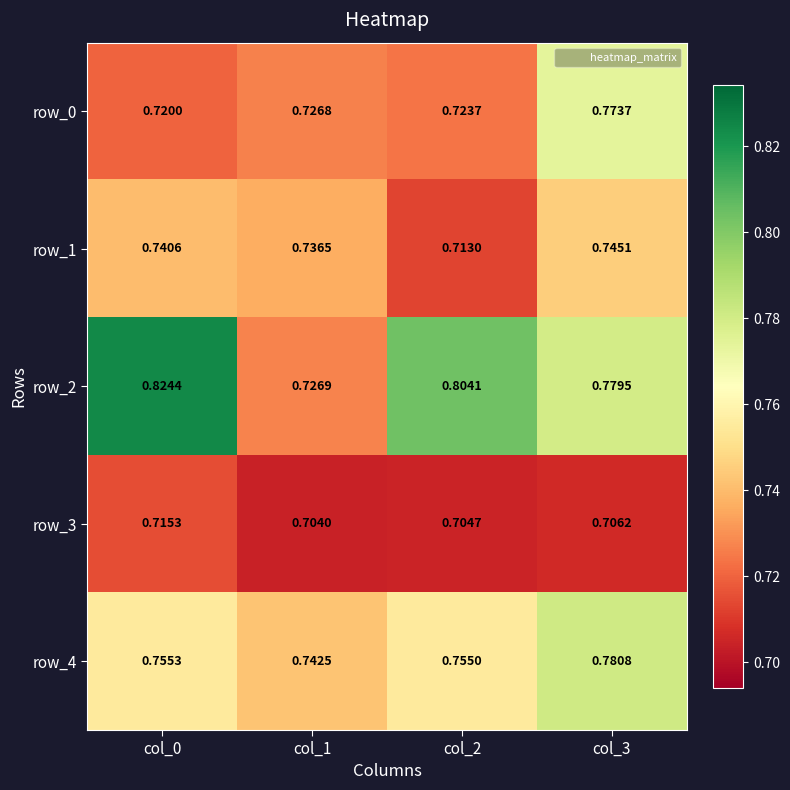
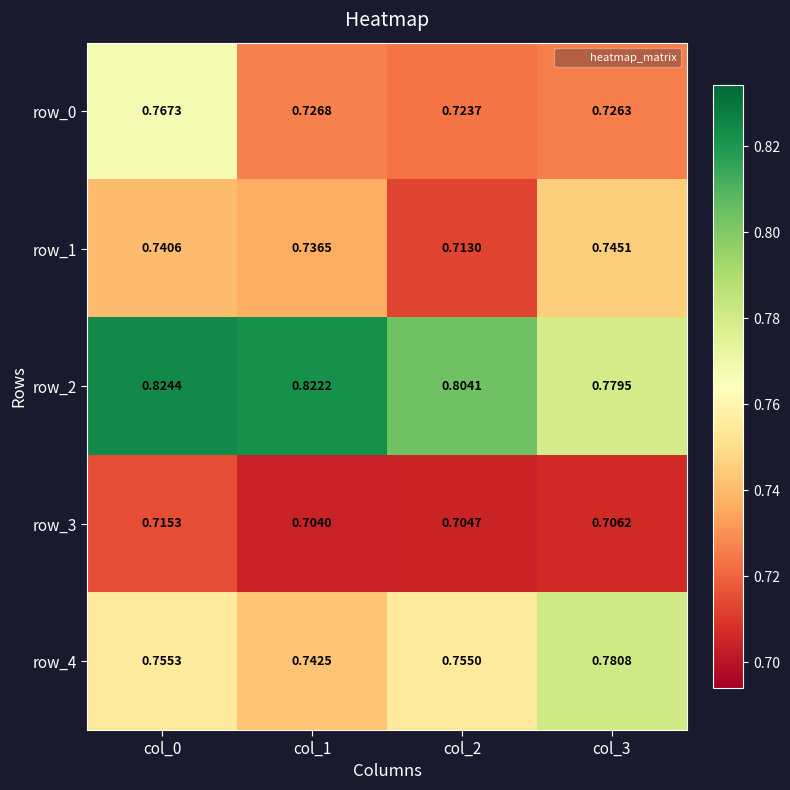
  {
    "row_0": {
-     "col_0": 0.7200,
+     "col_0": 0.7673,
      "col_1": 0.7268,
      "col_2": 0.7237,
-     "col_3": 0.7737
+     "col_3": 0.7263
    },
    "row_1": {
      "col_0": 0.7406,
      "col_1": 0.7365,
      "col_2": 0.7130,
      "col_3": 0.7451
    },
    "row_2": {
      "col_0": 0.8244,
-     "col_1": 0.7269,
+     "col_1": 0.8222,
      "col_2": 0.8041,
      "col_3": 0.7795
    },
    "row_3": {
      "col_0": 0.7153,
      "col_1": 0.7040,
      "col_2": 0.7047,
      "col_3": 0.7062
    },
    "row_4": {
      "col_0": 0.7553,
      "col_1": 0.7425,
      "col_2": 0.7550,
      "col_3": 0.7808
    }
  }
